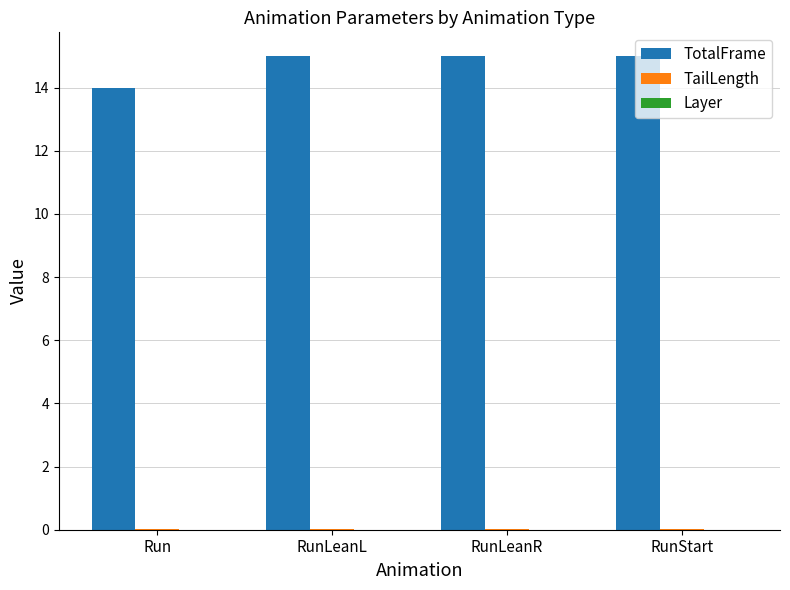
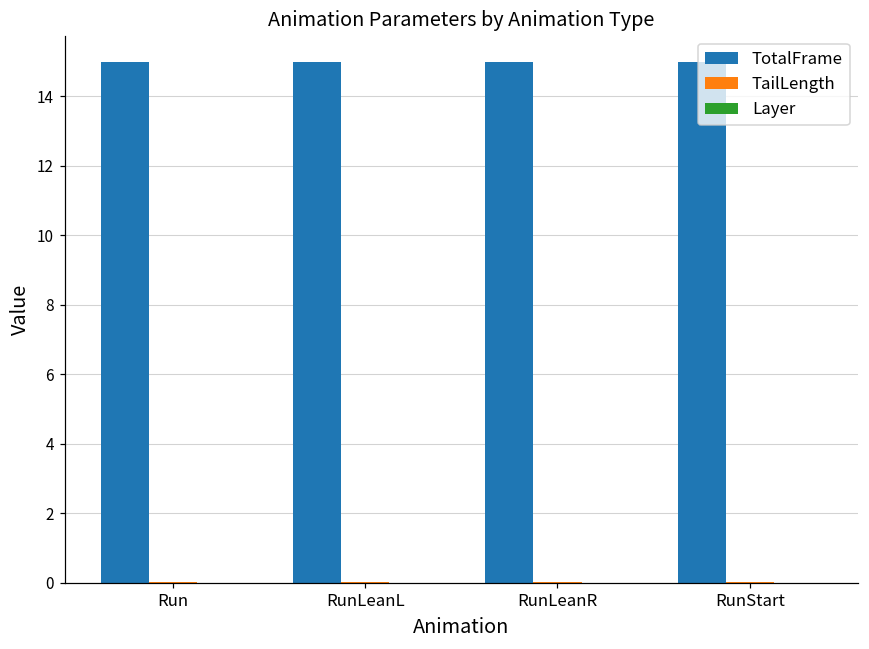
  {
    "TotalFrame": {
-     "Run": 14,
+     "Run": 15,
      "RunLeanL": 15,
      "RunLeanR": 15
    },
    "Layer": {
      "Run": 0,
      "RunLeanL": 0,
      "RunLeanR": 0,
      "RunStart": 0
    }
  }
